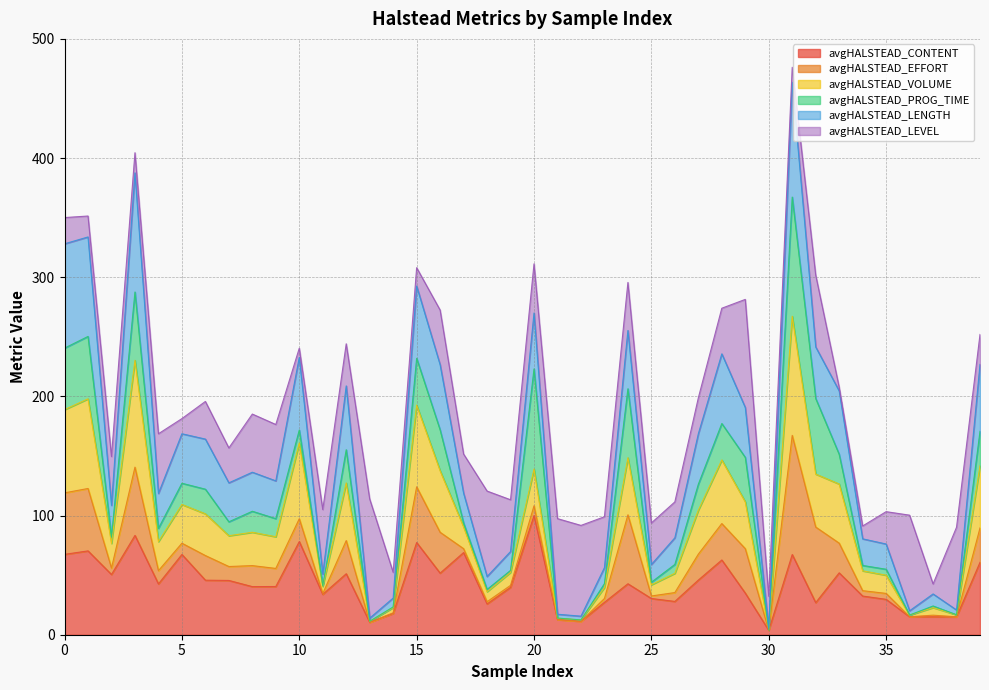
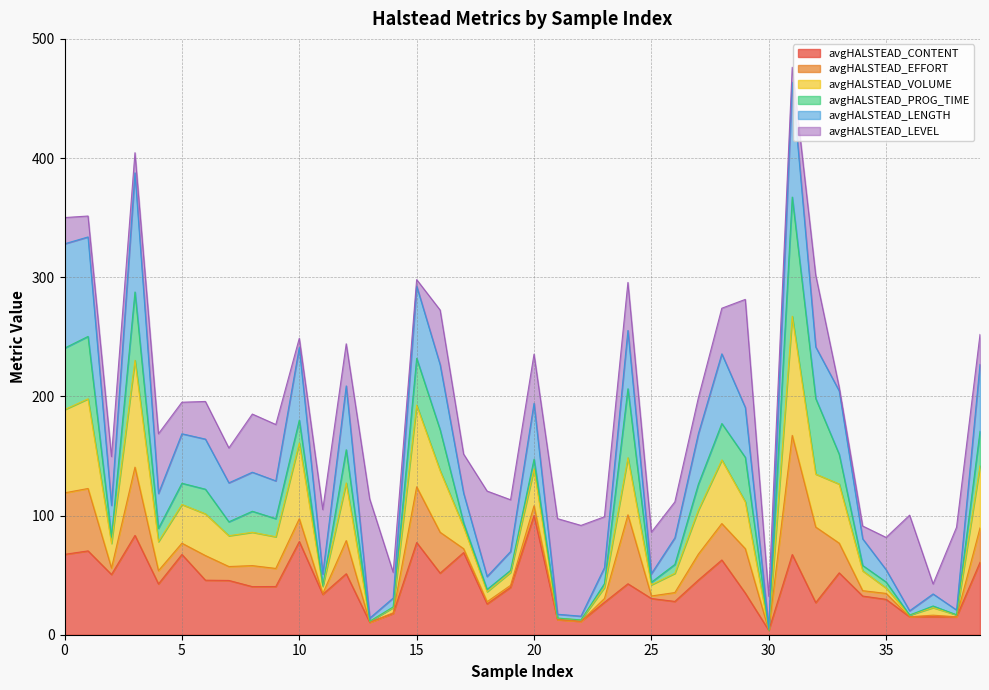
  {
    "avgHALSTEAD_VOLUME": {
      "0": 70,
      "5": 33,
      "10": 64,
      "15": 69,
      "20": 31,
      "25": 9,
-     "35": 15
+     "35": 5
    },
    "avgHALSTEAD_PROG_TIME": {
      "0": 52,
      "5": 18,
-     "10": 11,
+     "10": 19,
      "15": 39,
-     "20": 84,
+     "20": 8,
      "25": 2,
      "35": 5
    },
    "avgHALSTEAD_LENGTH": {
      "0": 88,
      "5": 42,
      "10": 61,
      "15": 61,
      "20": 47,
-     "25": 15,
-     "35": 21
+     "25": 7,
+     "35": 10
    },
    "avgHALSTEAD_LEVEL": {
      "0": 22,
-     "5": 13,
+     "5": 26,
      "10": 8,
-     "15": 15,
+     "15": 5,
      "20": 41,
      "25": 35,
      "30": 27,
      "35": 27
    }
  }
